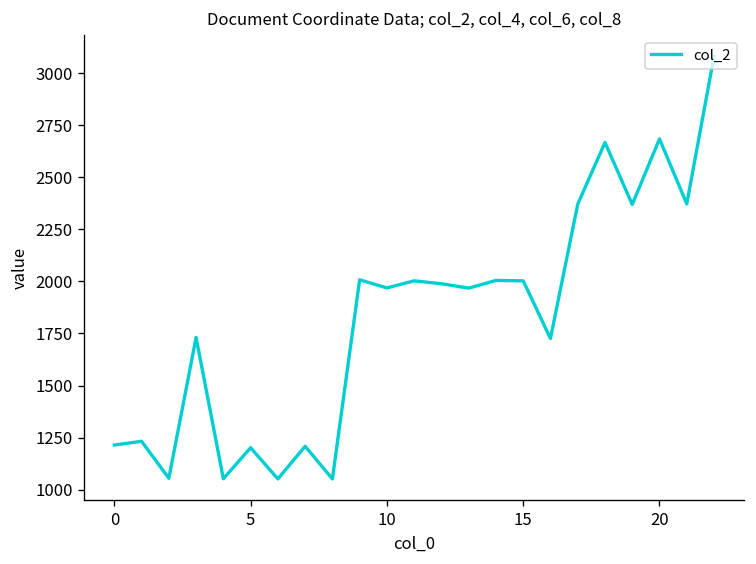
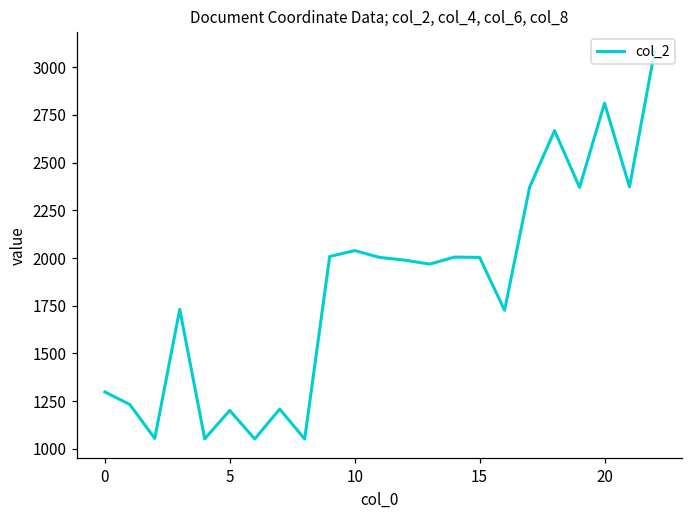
  {
-   "0": 1210,
+   "0": 1300,
    "5": 1200,
-   "10": 1970,
+   "10": 2040,
    "15": 2000,
-   "20": 2690
+   "20": 2810
  }
